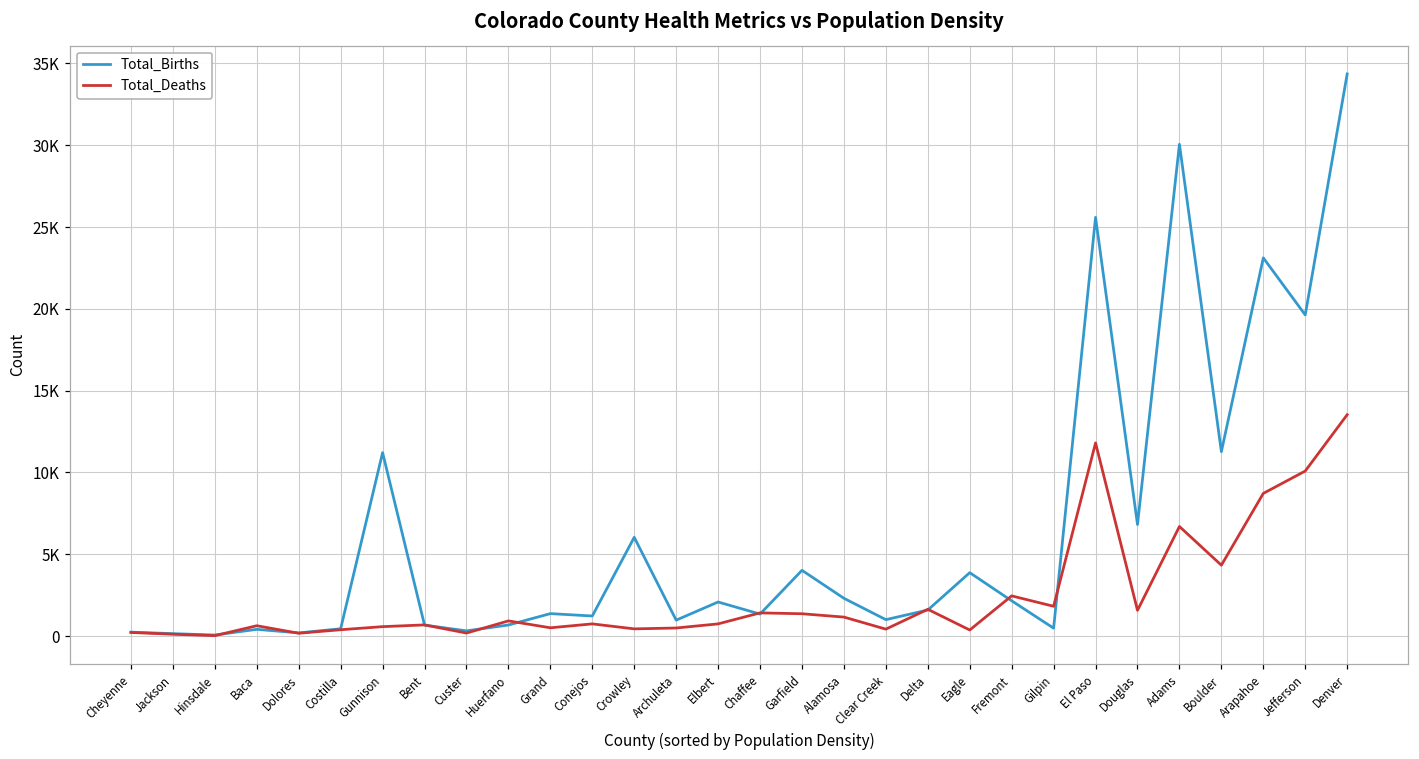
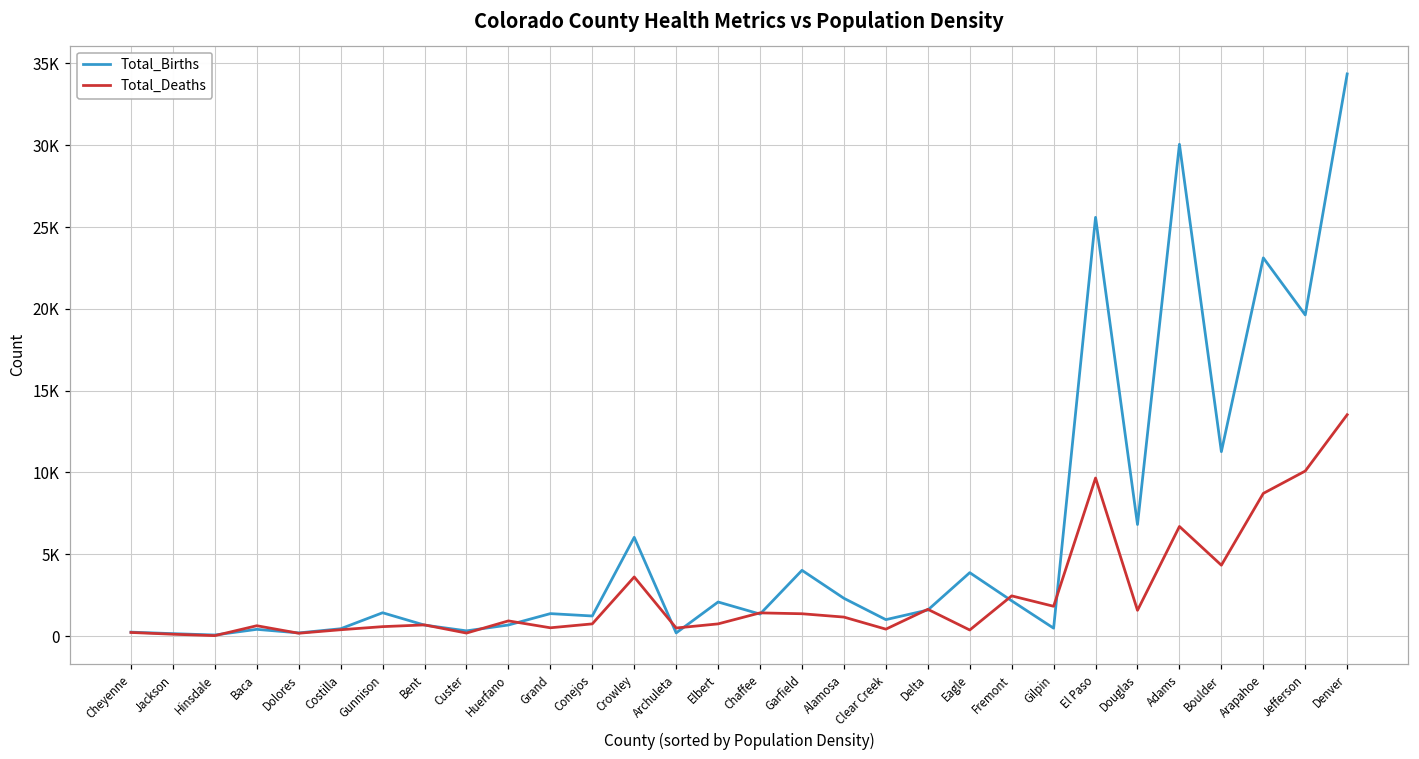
  {
    "Total_Births": {
      "Baca": 400,
-     "Gunnison": 11200,
+     "Gunnison": 1400,
      "Huerfano": 700,
      "Grand": 1400,
      "Conejos": 1200,
      "Crowley": 6000,
-     "Archuleta": 1000,
+     "Archuleta": 200,
      "Elbert": 2100,
      "Garfield": 4000,
      "Alamosa": 2300,
      "Clear Creek": 1000,
      "Eagle": 3900,
      "Fremont": 2200,
      "Gilpin": 500,
      "El Paso": 25600,
      "Douglas": 6800,
      "Adams": 30100,
      "Boulder": 11300,
      "Arapahoe": 23100,
      "Jefferson": 19600,
      "Denver": 34400
    },
    "Total_Deaths": {
      "Baca": 600,
      "Gunnison": 600,
      "Huerfano": 900,
      "Grand": 500,
      "Conejos": 700,
-     "Crowley": 400,
+     "Crowley": 3600,
      "Archuleta": 500,
      "Elbert": 700,
      "Garfield": 1400,
      "Alamosa": 1200,
      "Clear Creek": 400,
      "Eagle": 400,
      "Fremont": 2500,
      "Gilpin": 1800,
-     "El Paso": 11800,
+     "El Paso": 9700,
      "Douglas": 1600,
      "Adams": 6700,
      "Boulder": 4300,
      "Arapahoe": 8700,
      "Jefferson": 10100,
      "Denver": 13500
    }
  }
